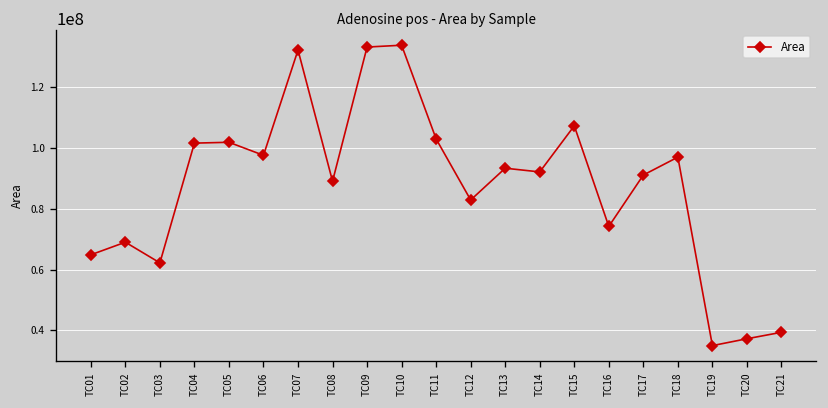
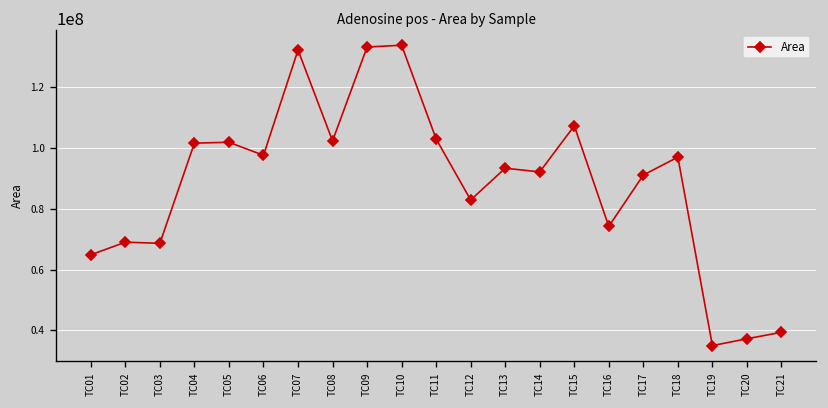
  {
    "TC01": 65000000,
    "TC02": 69000000,
-   "TC03": 62000000,
+   "TC03": 69000000,
    "TC04": 102000000,
    "TC05": 102000000,
    "TC06": 98000000,
    "TC07": 132000000,
-   "TC08": 89000000,
+   "TC08": 102000000,
    "TC09": 133000000,
    "TC10": 134000000,
    "TC11": 103000000,
    "TC12": 83000000,
    "TC13": 93000000,
    "TC14": 92000000,
    "TC15": 107000000,
    "TC16": 74000000,
    "TC17": 91000000,
    "TC18": 97000000,
    "TC19": 35000000,
    "TC20": 37000000,
    "TC21": 39000000
  }
